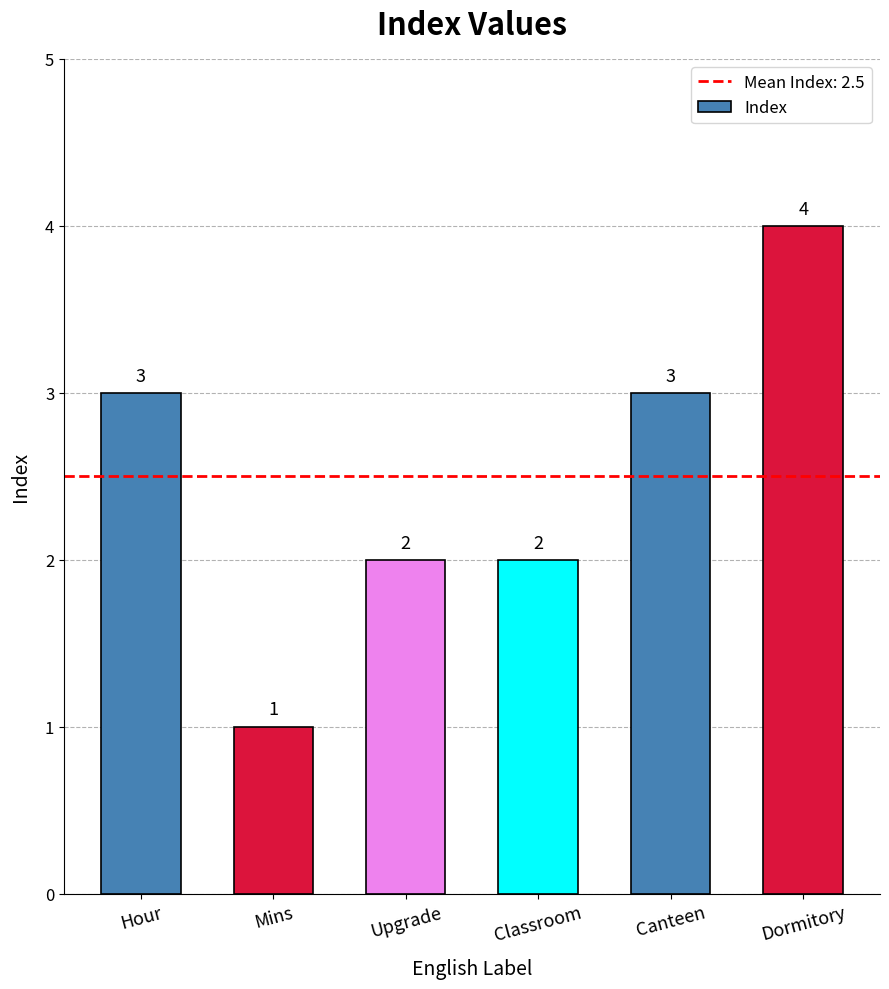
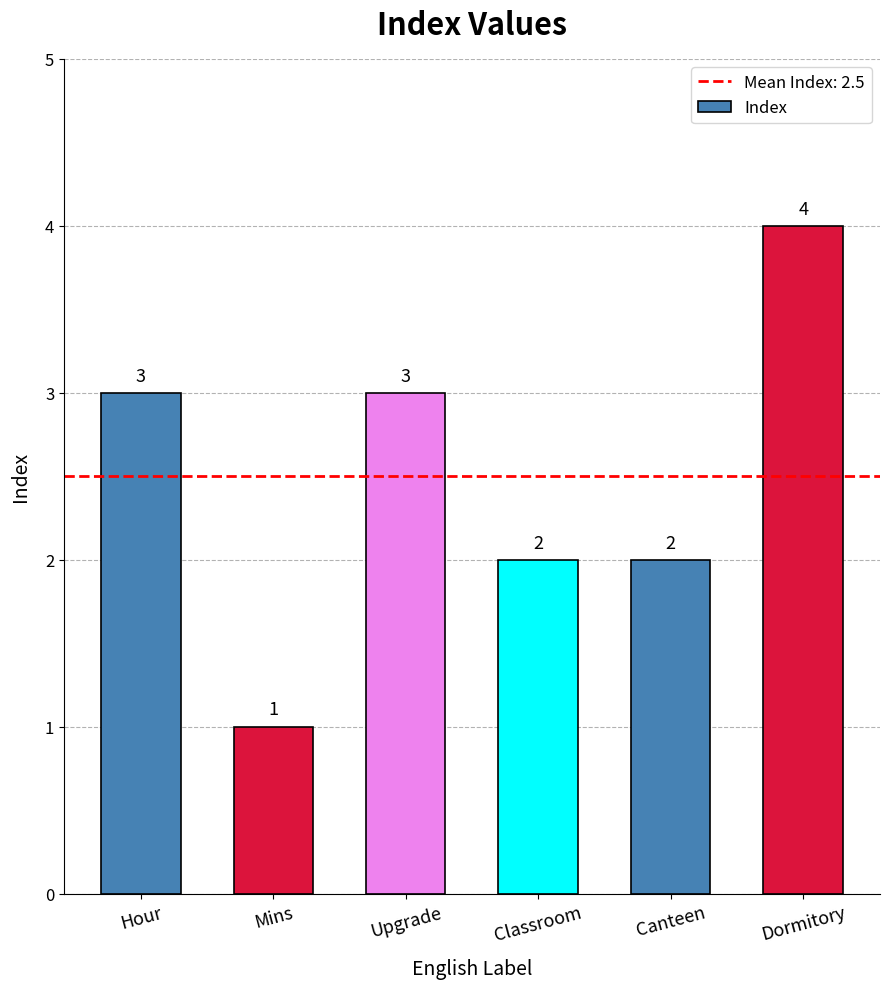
  {
    "Hour": 3,
    "Mins": 1,
-   "Upgrade": 2,
+   "Upgrade": 3,
    "Classroom": 2,
-   "Canteen": 3,
+   "Canteen": 2,
    "Dormitory": 4
  }
